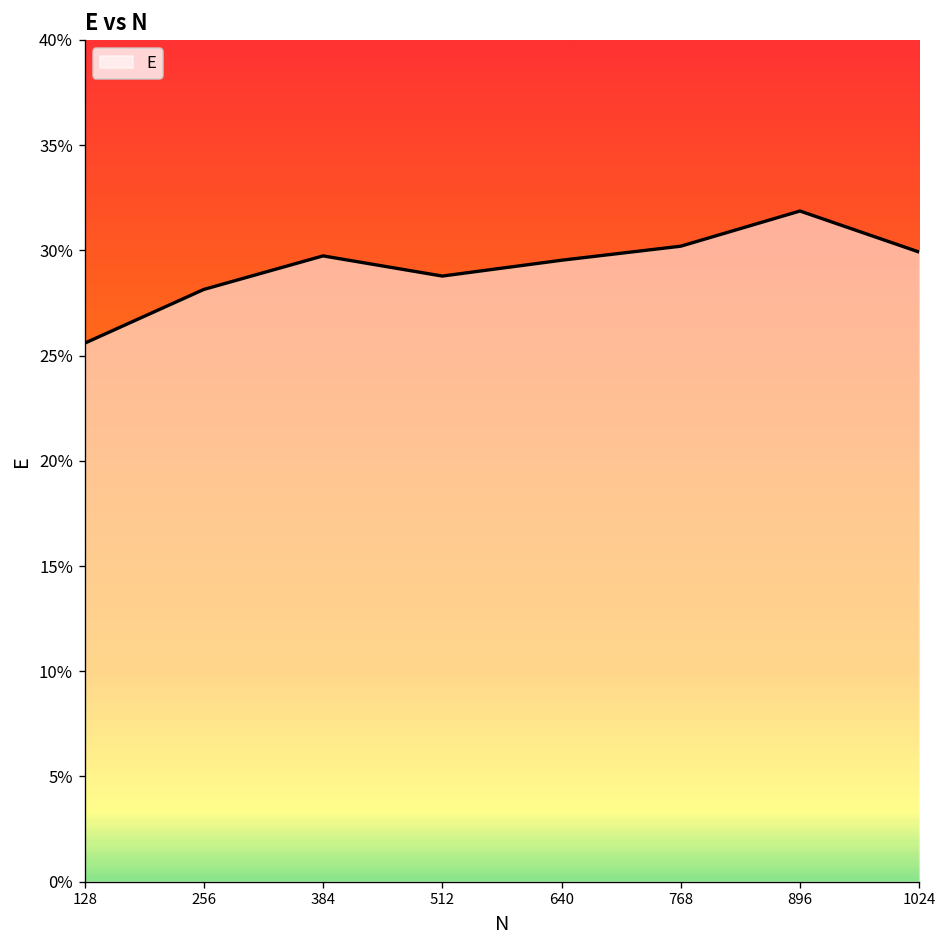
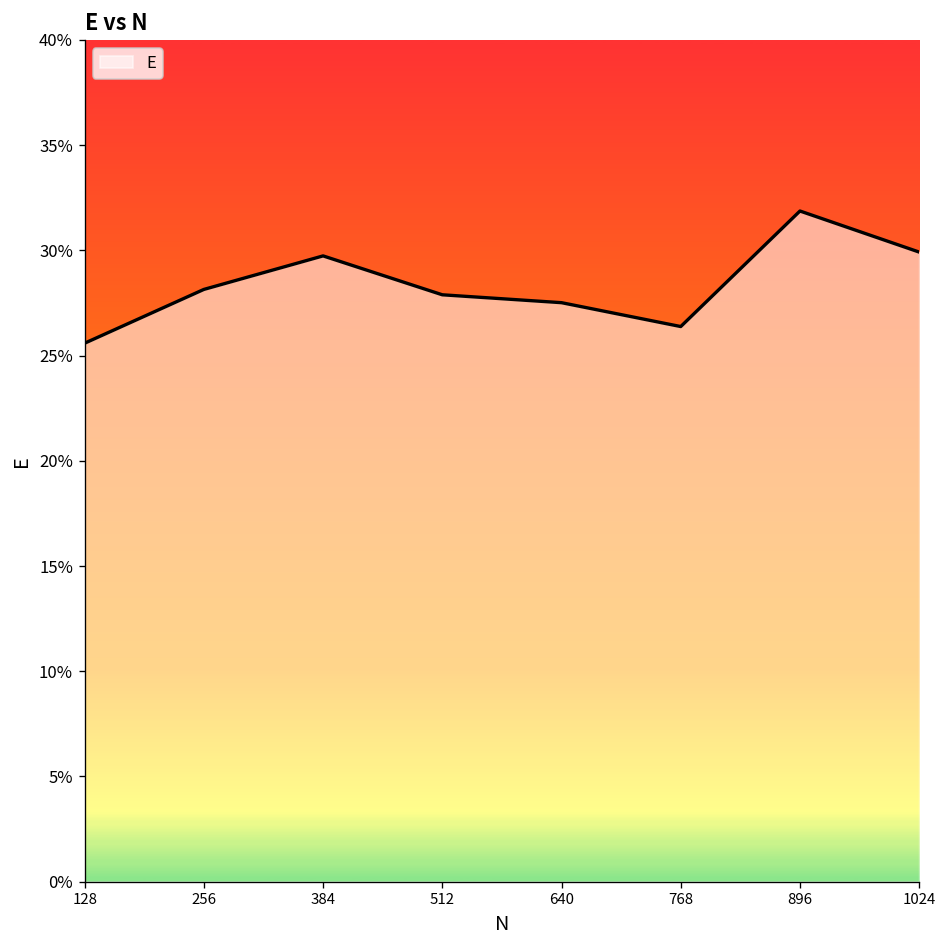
  {
    "128": "25.6%",
    "256": "28.1%",
    "384": "29.7%",
-   "512": "28.8%",
-   "640": "29.5%",
-   "768": "30.2%",
+   "512": "27.9%",
+   "640": "27.5%",
+   "768": "26.4%",
    "896": "31.9%",
    "1024": "29.9%"
  }
